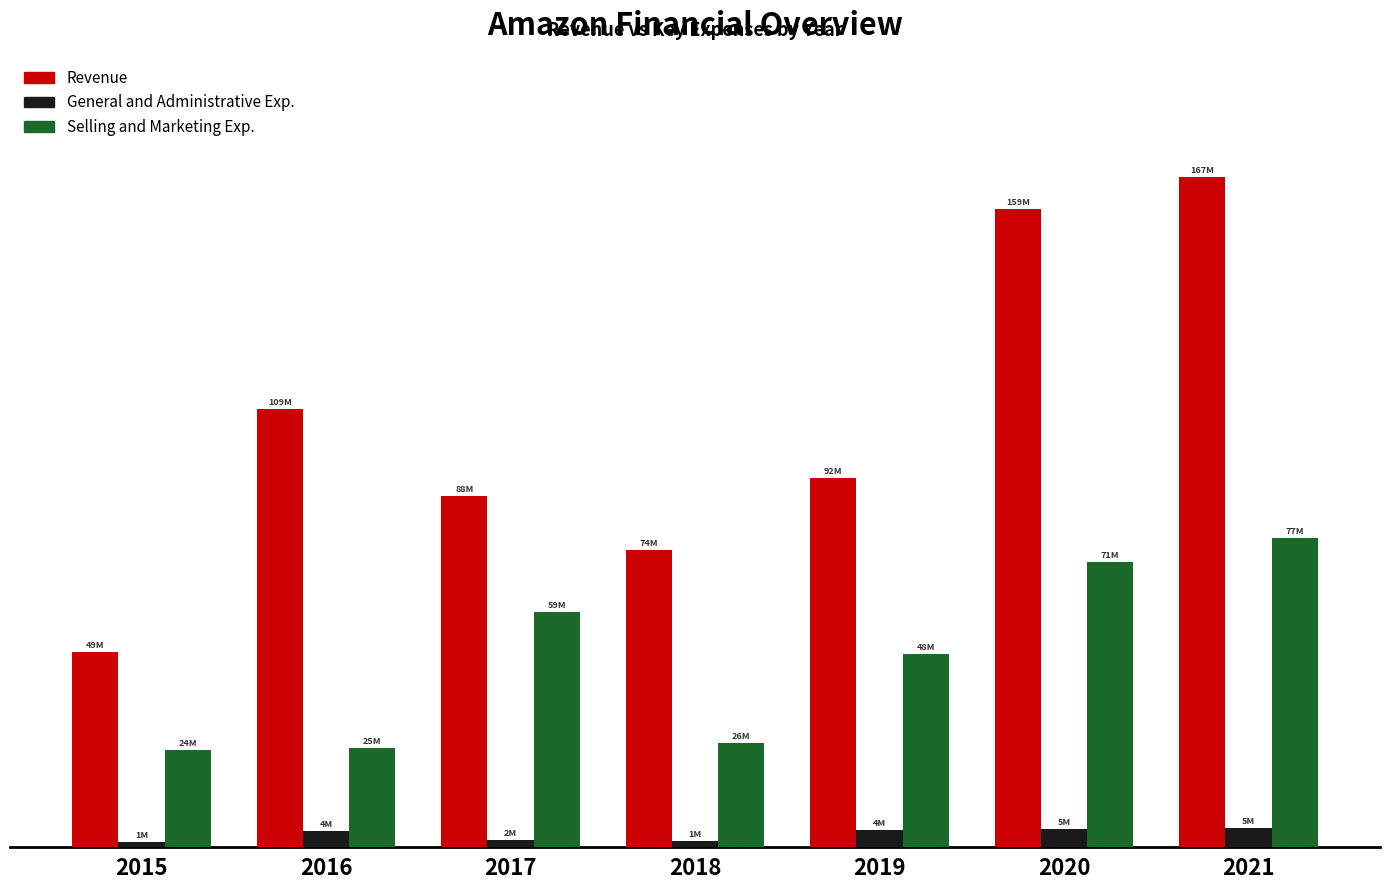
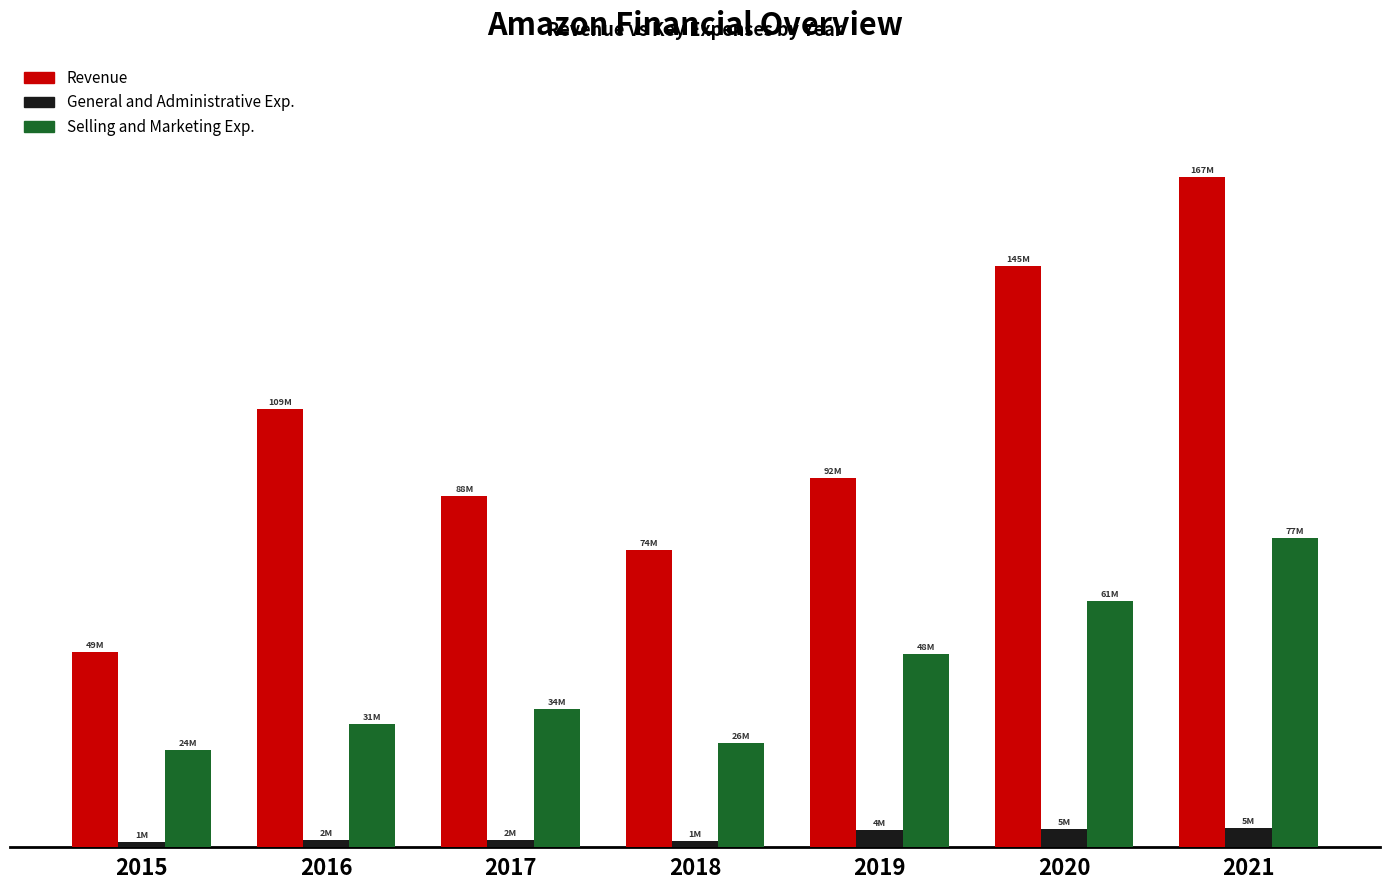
  {
    "Revenue": {
      "2015": "49M",
      "2016": "109M",
      "2017": "88M",
      "2018": "74M",
      "2019": "92M",
-     "2020": "159M",
+     "2020": "145M",
      "2021": "167M"
    },
    "General and Administrative Exp.": {
      "2015": "1M",
-     "2016": "4M",
+     "2016": "2M",
      "2017": "2M",
      "2018": "1M",
      "2019": "4M",
      "2020": "5M",
      "2021": "5M"
    },
    "Selling and Marketing Exp.": {
      "2015": "24M",
-     "2016": "25M",
-     "2017": "59M",
+     "2016": "31M",
+     "2017": "34M",
      "2018": "26M",
      "2019": "48M",
-     "2020": "71M",
+     "2020": "61M",
      "2021": "77M"
    }
  }
